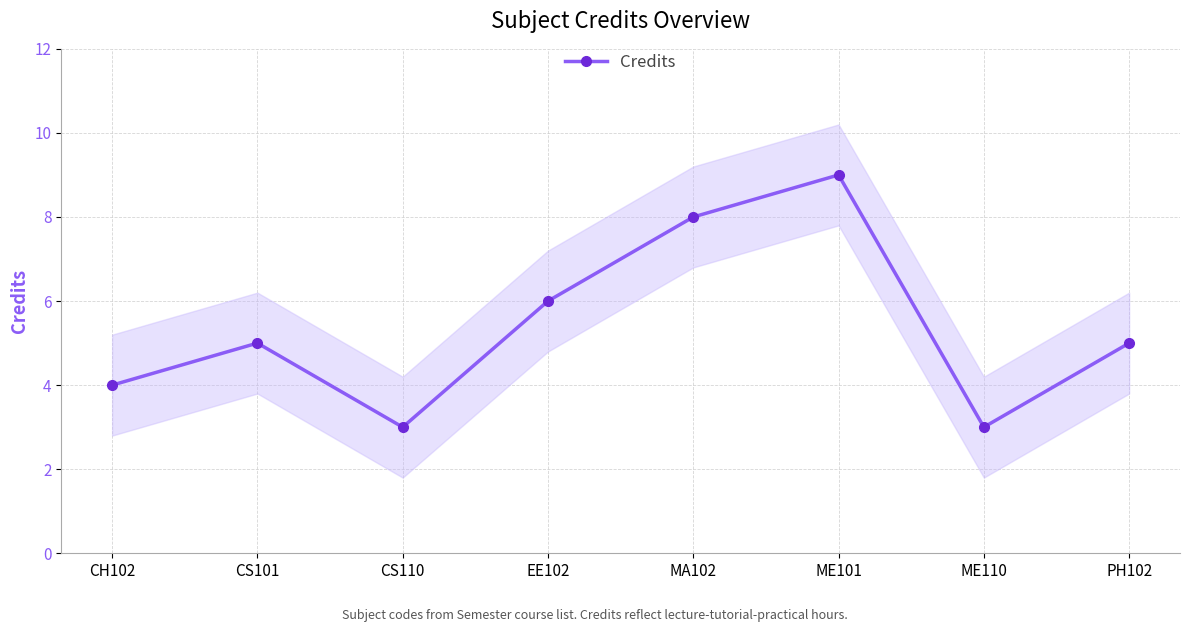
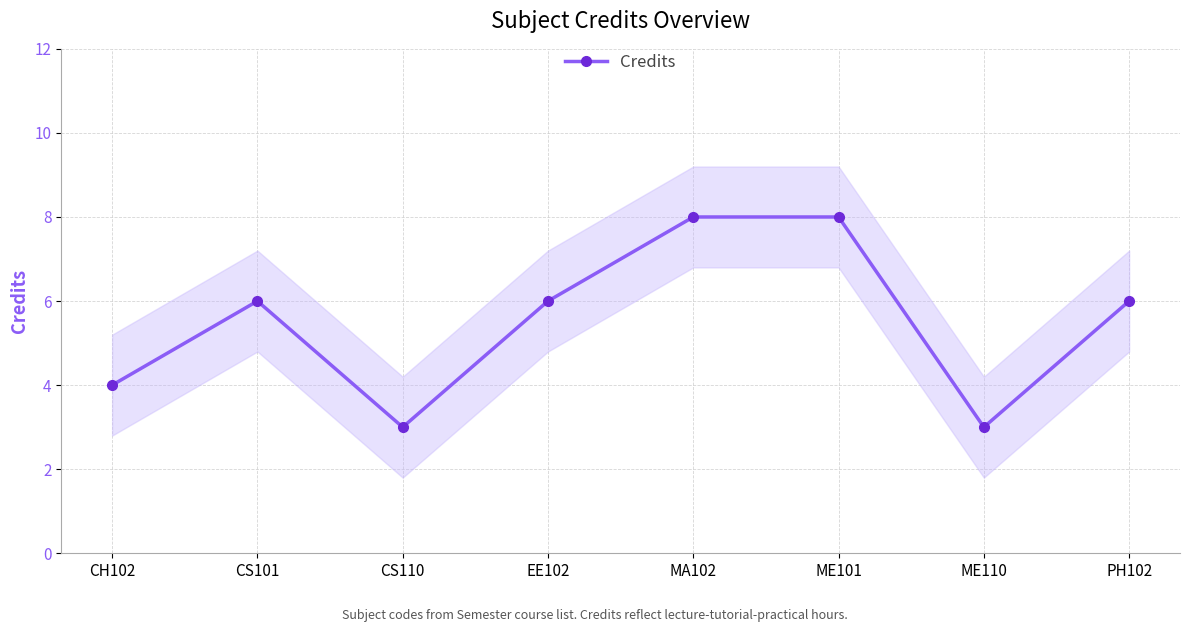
  {
    "Credits": {
      "CH102": 4,
-     "CS101": 5,
+     "CS101": 6,
      "CS110": 3,
      "EE102": 6,
      "MA102": 8,
-     "ME101": 9,
+     "ME101": 8,
      "ME110": 3,
-     "PH102": 5
+     "PH102": 6
    }
  }
